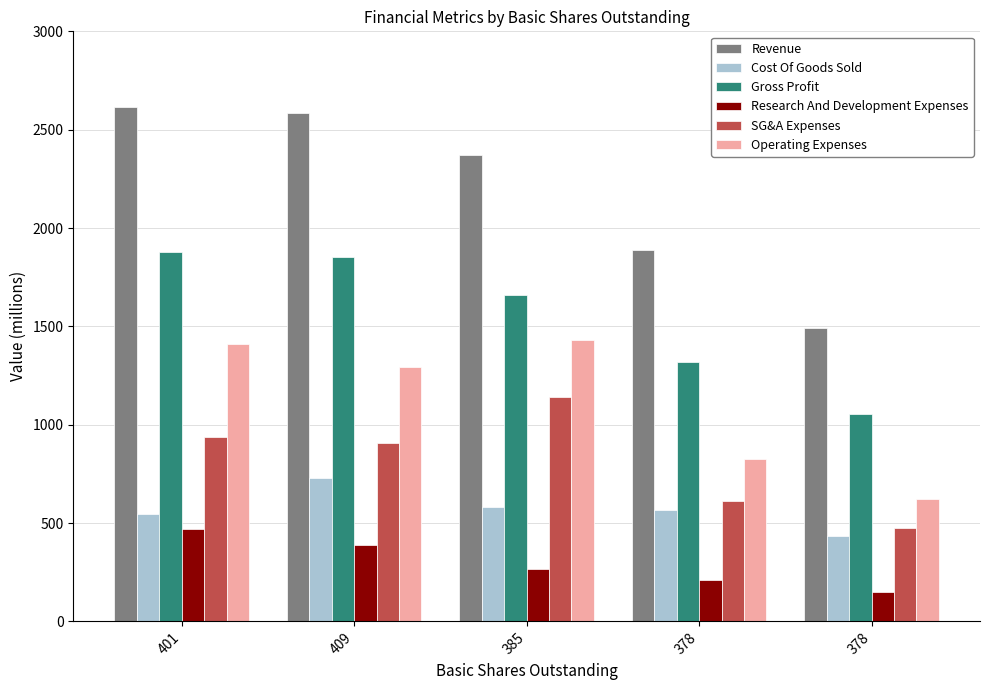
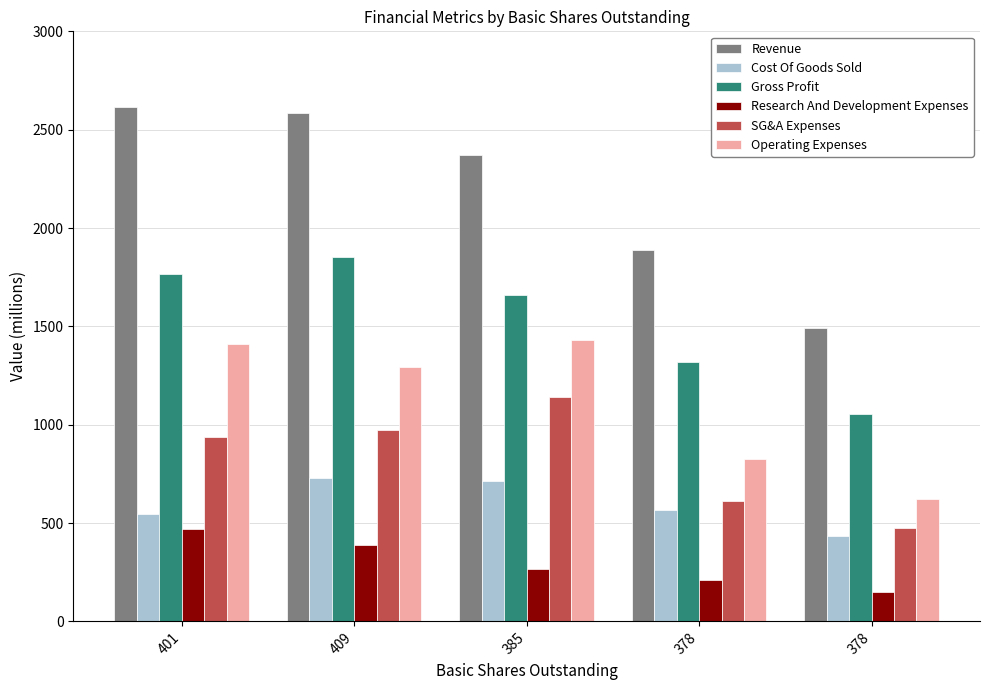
  {
    "Revenue": {
      "401": 2620,
      "409": 2580,
      "385": 2370
    },
    "Cost Of Goods Sold": {
      "401": 550,
      "409": 730,
-     "385": 580
+     "385": 710
    },
    "Gross Profit": {
-     "401": 1880,
+     "401": 1770,
      "409": 1850,
      "385": 1660
    },
    "Research And Development Expenses": {
      "401": 470,
      "409": 390,
      "385": 270
    },
    "SG&A Expenses": {
      "401": 940,
-     "409": 910,
+     "409": 970,
      "385": 1140
    },
    "Operating Expenses": {
      "401": 1410,
      "409": 1290,
      "385": 1430
    }
  }
